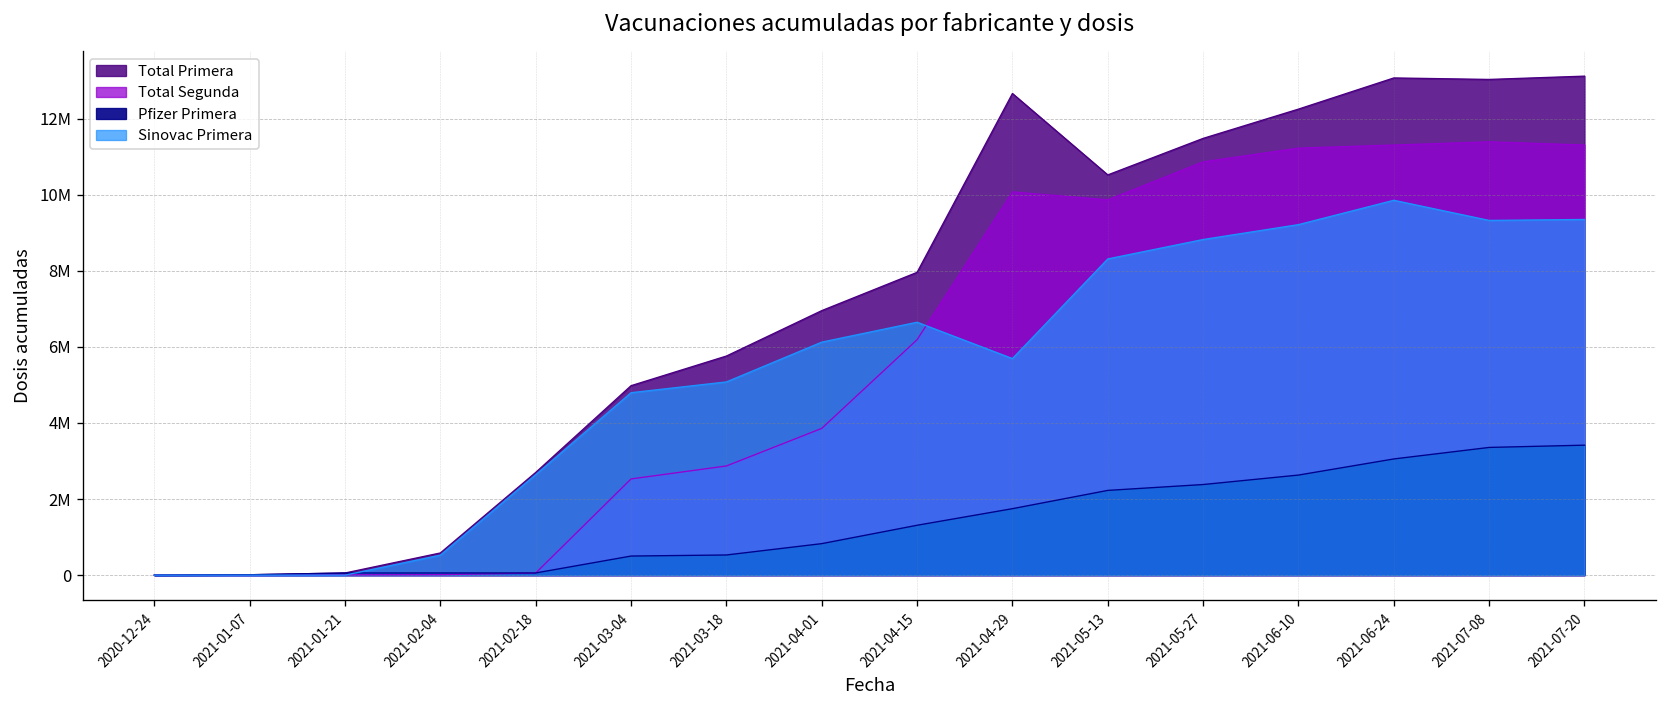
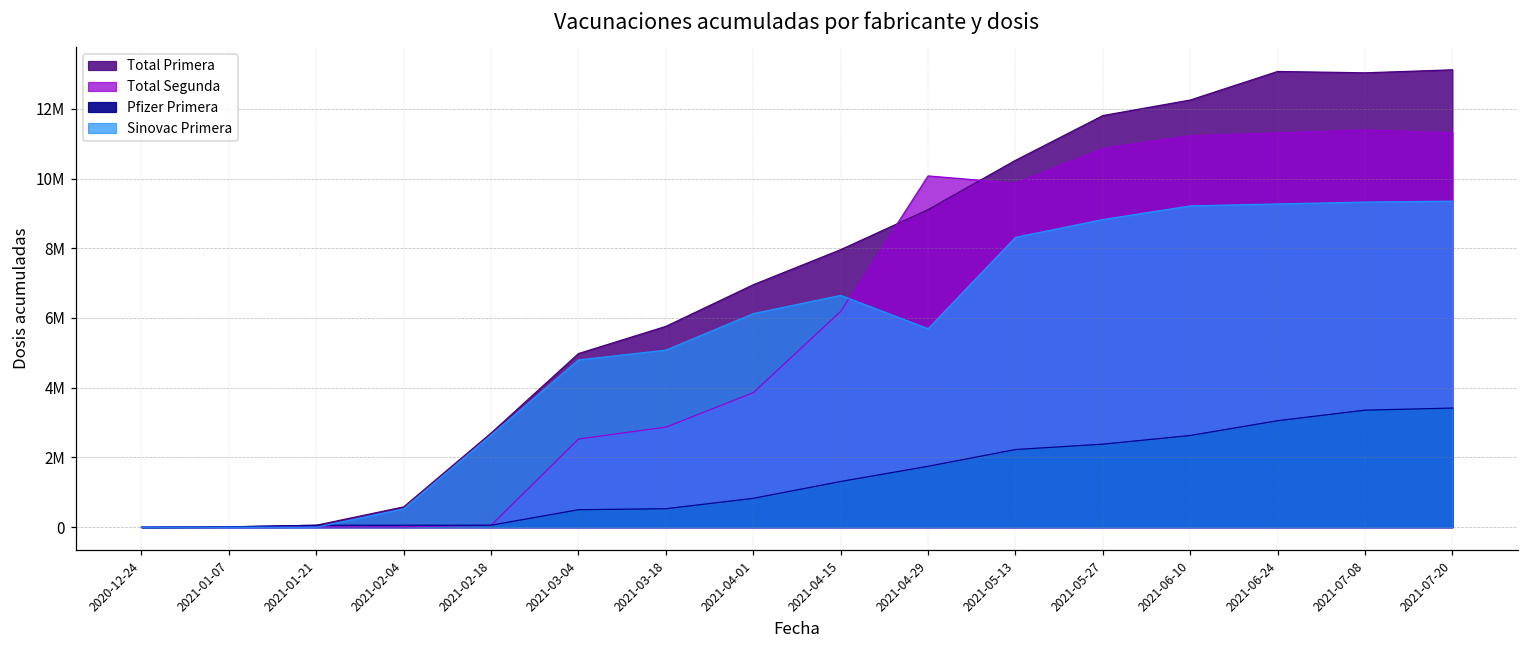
  {
    "Total Primera": {
      "2021-03-04": 5000000,
      "2021-03-18": 5800000,
      "2021-04-01": 7000000,
      "2021-04-15": 8000000,
-     "2021-04-29": 12700000,
+     "2021-04-29": 9100000,
      "2021-05-13": 10500000,
-     "2021-05-27": 11500000,
+     "2021-05-27": 11800000,
      "2021-06-10": 12300000,
      "2021-06-24": 13100000,
      "2021-07-08": 13000000,
      "2021-07-20": 13100000
    },
    "Total Segunda": {
      "2021-03-04": 2500000,
      "2021-03-18": 2900000,
      "2021-04-01": 3900000,
      "2021-04-15": 6200000,
      "2021-04-29": 10100000,
      "2021-05-13": 9900000,
      "2021-05-27": 10900000,
      "2021-06-10": 11200000,
      "2021-06-24": 11300000,
      "2021-07-08": 11400000,
      "2021-07-20": 11300000
    },
    "Pfizer Primera": {
      "2021-03-04": 500000,
      "2021-03-18": 500000,
      "2021-04-01": 800000,
      "2021-04-15": 1300000,
      "2021-04-29": 1700000,
      "2021-05-13": 2200000,
      "2021-05-27": 2400000,
      "2021-06-10": 2600000,
      "2021-06-24": 3100000,
      "2021-07-08": 3400000,
      "2021-07-20": 3400000
    },
    "Sinovac Primera": {
      "2021-03-04": 4800000,
      "2021-03-18": 5100000,
      "2021-04-01": 6100000,
      "2021-04-15": 6600000,
      "2021-04-29": 5700000,
      "2021-05-13": 8300000,
      "2021-05-27": 8800000,
      "2021-06-10": 9200000,
-     "2021-06-24": 9900000,
+     "2021-06-24": 9300000,
      "2021-07-08": 9300000,
      "2021-07-20": 9400000
    }
  }
